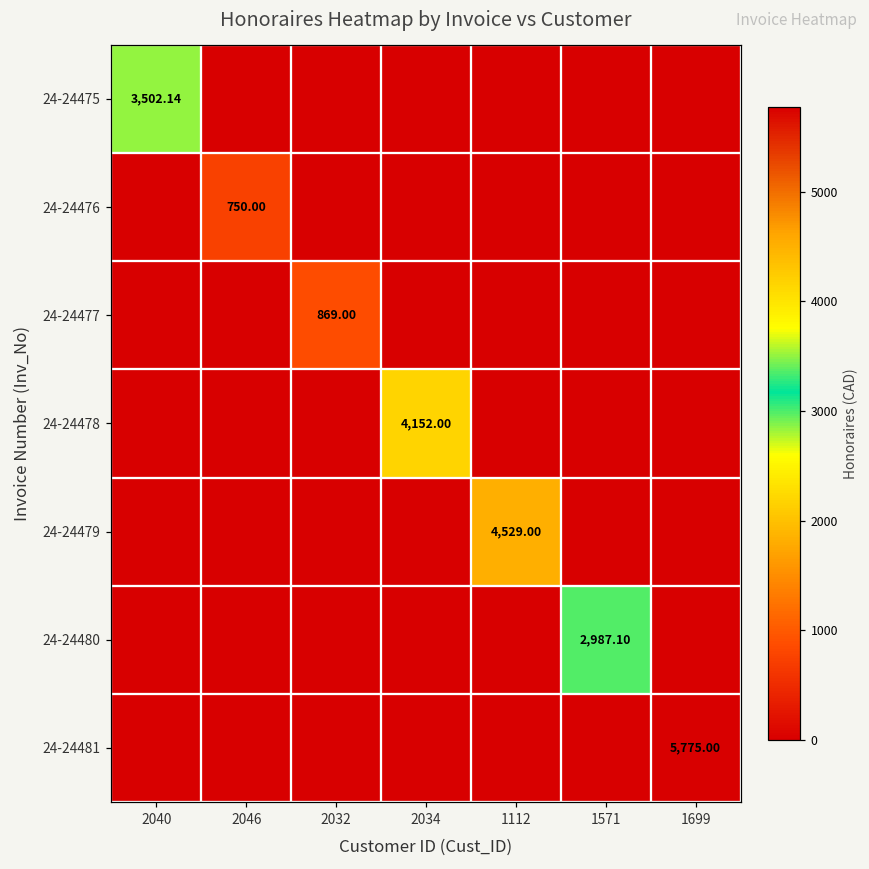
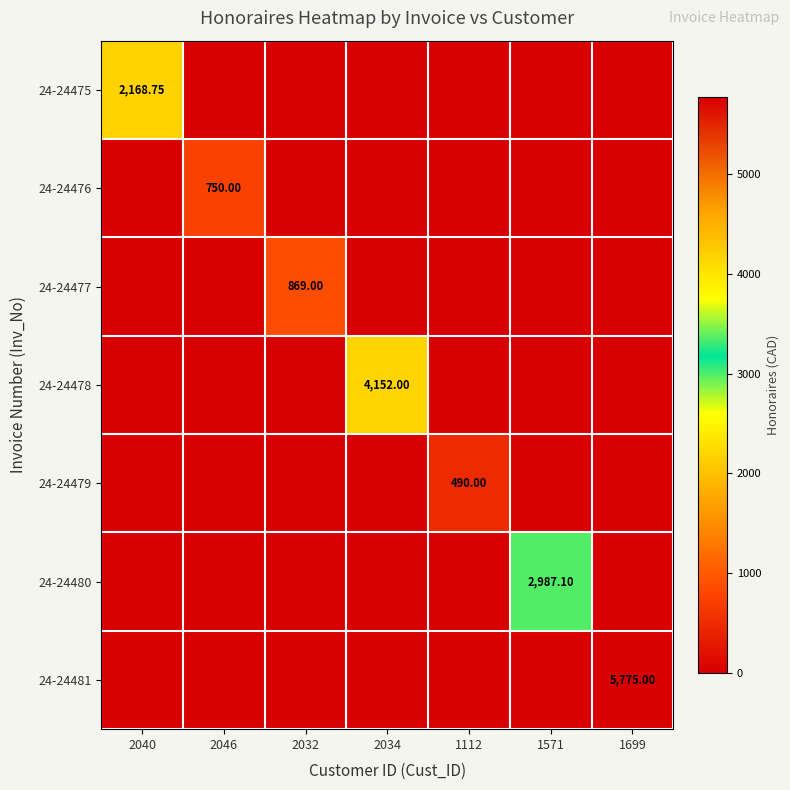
  {
    "24-24475": {
-     "2040": "3,502.14"
+     "2040": "2,168.75"
    },
    "24-24476": {
      "2046": "750.00"
    },
    "24-24477": {
      "2032": "869.00"
    },
    "24-24478": {
      "2034": "4,152.00"
    },
    "24-24479": {
-     "1112": "4,529.00"
+     "1112": "490.00"
    },
    "24-24480": {
      "1571": "2,987.10"
    },
    "24-24481": {
      "1699": "5,775.00"
    }
  }
